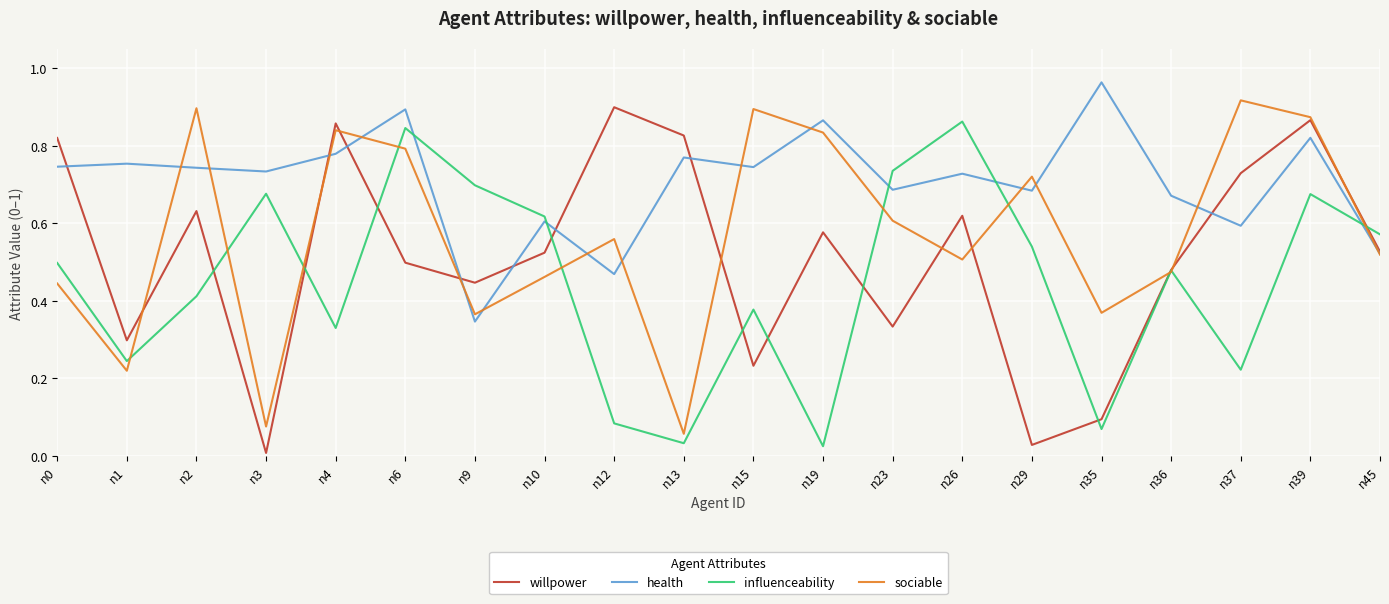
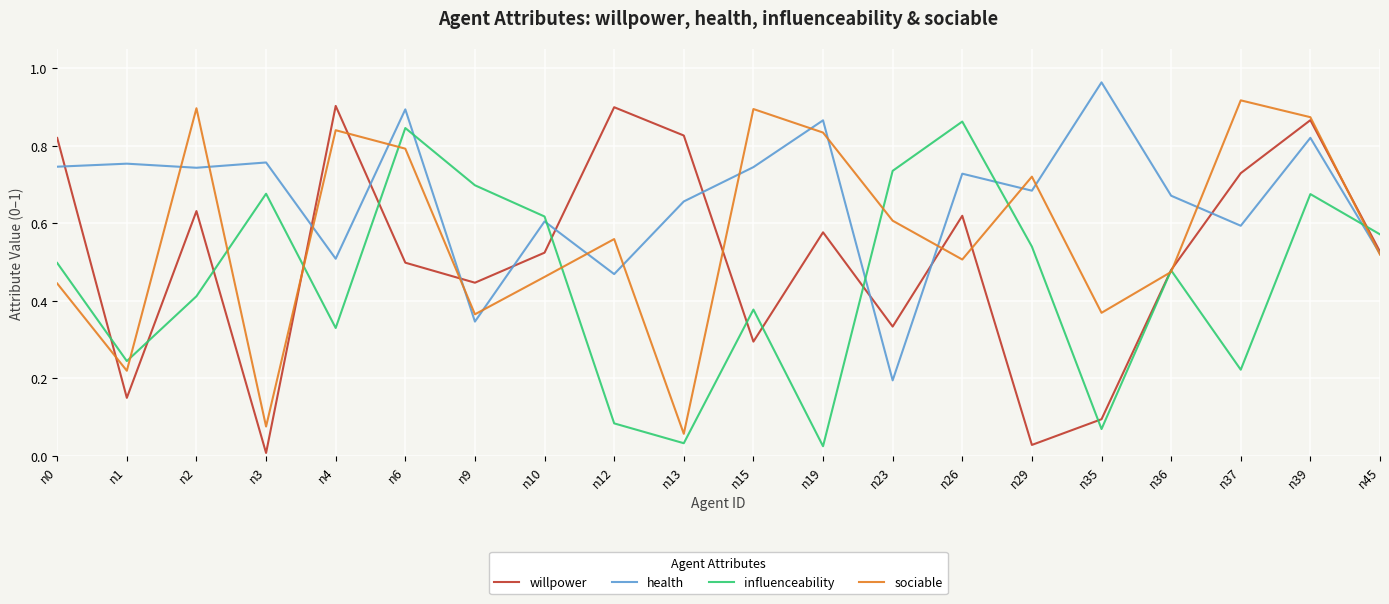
  {
    "willpower": {
      "n0": 0.82,
-     "n1": 0.30,
+     "n1": 0.15,
      "n2": 0.63,
      "n3": 0.01,
-     "n4": 0.86,
+     "n4": 0.90,
      "n6": 0.50,
      "n9": 0.45,
      "n10": 0.52,
      "n12": 0.90,
      "n13": 0.83,
-     "n15": 0.23,
+     "n15": 0.30,
      "n19": 0.58,
      "n23": 0.33,
      "n26": 0.62,
      "n29": 0.03,
      "n35": 0.09,
      "n37": 0.73,
      "n39": 0.87
    },
    "health": {
      "n0": 0.75,
      "n1": 0.75,
      "n2": 0.74,
-     "n3": 0.73,
-     "n4": 0.78,
+     "n3": 0.76,
+     "n4": 0.51,
      "n6": 0.89,
      "n9": 0.35,
      "n10": 0.61,
      "n12": 0.47,
-     "n13": 0.77,
+     "n13": 0.66,
      "n15": 0.75,
      "n19": 0.87,
-     "n23": 0.69,
+     "n23": 0.20,
      "n26": 0.73,
      "n29": 0.68,
      "n35": 0.96,
      "n36": 0.67,
      "n37": 0.59,
      "n39": 0.82
    },
    "influenceability": {
      "n0": 0.50,
      "n1": 0.24,
      "n2": 0.41,
      "n3": 0.68,
      "n4": 0.33,
      "n6": 0.85,
      "n9": 0.70,
      "n10": 0.62,
      "n12": 0.08,
      "n13": 0.03,
      "n15": 0.38,
      "n19": 0.03,
      "n23": 0.74,
      "n26": 0.86,
      "n29": 0.54,
      "n35": 0.07,
      "n37": 0.22,
      "n39": 0.68,
      "n45": 0.57
    },
    "sociable": {
      "n0": 0.45,
      "n1": 0.22,
      "n2": 0.90,
      "n3": 0.08,
      "n4": 0.84,
      "n6": 0.79,
      "n9": 0.37,
      "n10": 0.46,
      "n12": 0.56,
      "n13": 0.06,
      "n15": 0.90,
      "n19": 0.83,
      "n23": 0.61,
      "n26": 0.51,
      "n29": 0.72,
      "n35": 0.37,
      "n37": 0.92,
      "n39": 0.87
    }
  }
